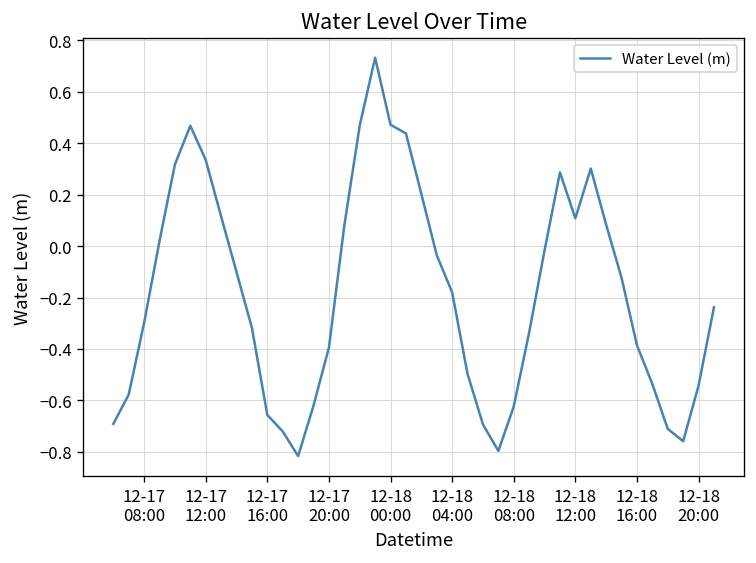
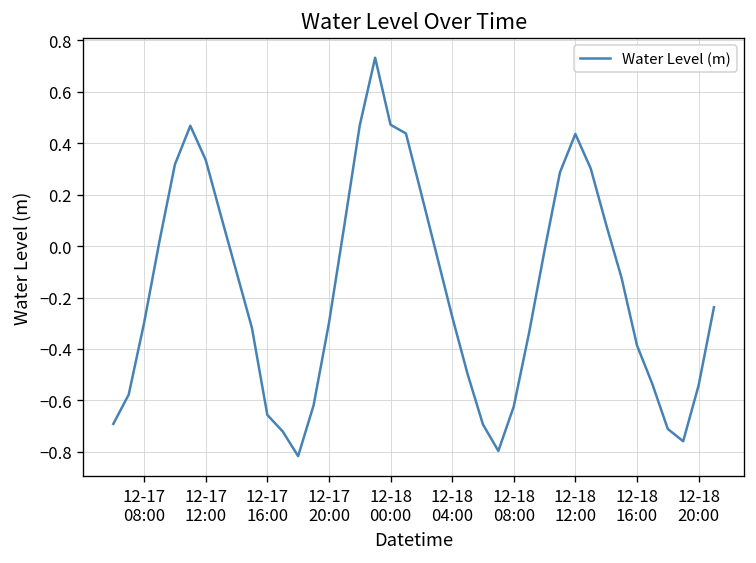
  {
    "12-17 08:00": -0.30,
    "12-17 12:00": 0.33,
    "12-17 16:00": -0.66,
-   "12-17 20:00": -0.39,
+   "12-17 20:00": -0.30,
    "12-18 00:00": 0.47,
-   "12-18 04:00": -0.18,
+   "12-18 04:00": -0.27,
    "12-18 08:00": -0.62,
-   "12-18 12:00": 0.11,
+   "12-18 12:00": 0.44,
    "12-18 16:00": -0.39,
    "12-18 20:00": -0.54
  }
